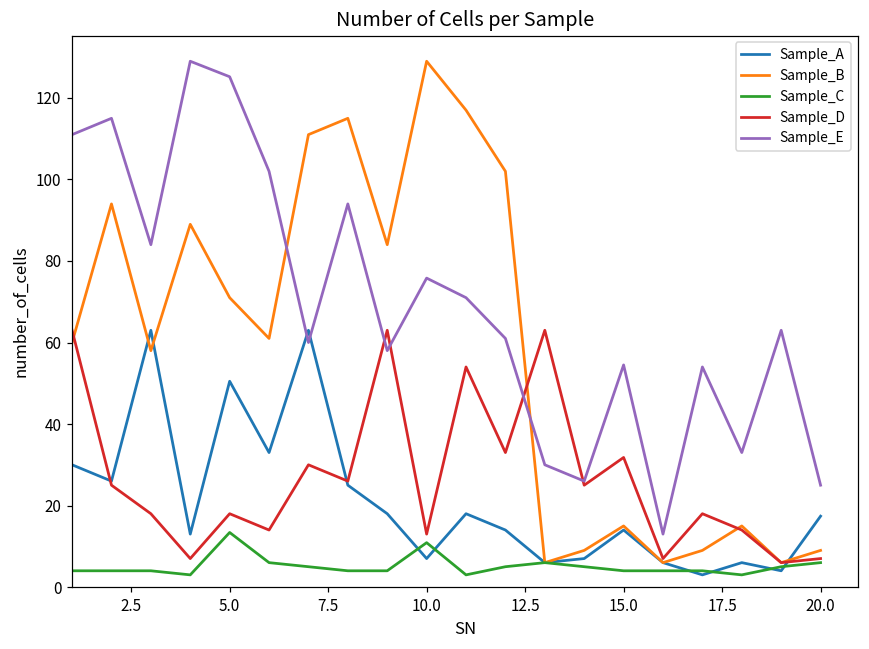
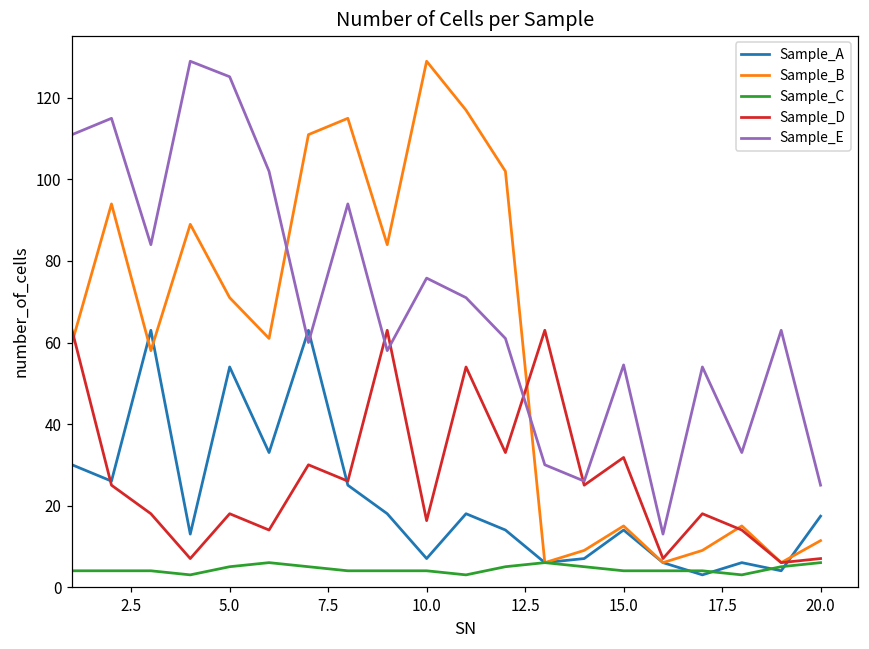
  {
    "Sample_A": {
-     "5.0": 51,
+     "5.0": 54,
      "10.0": 7,
      "15.0": 14,
      "20.0": 17
    },
    "Sample_B": {
      "5.0": 71,
      "10.0": 129,
      "15.0": 15,
-     "20.0": 9
+     "20.0": 11
    },
    "Sample_C": {
-     "5.0": 13,
-     "10.0": 11,
+     "5.0": 5,
+     "10.0": 4,
      "15.0": 4,
      "20.0": 6
    },
    "Sample_D": {
      "5.0": 18,
-     "10.0": 13,
+     "10.0": 16,
      "15.0": 32,
      "20.0": 7
    },
    "Sample_E": {
      "5.0": 125,
      "10.0": 76,
      "15.0": 55,
      "20.0": 25
    }
  }
